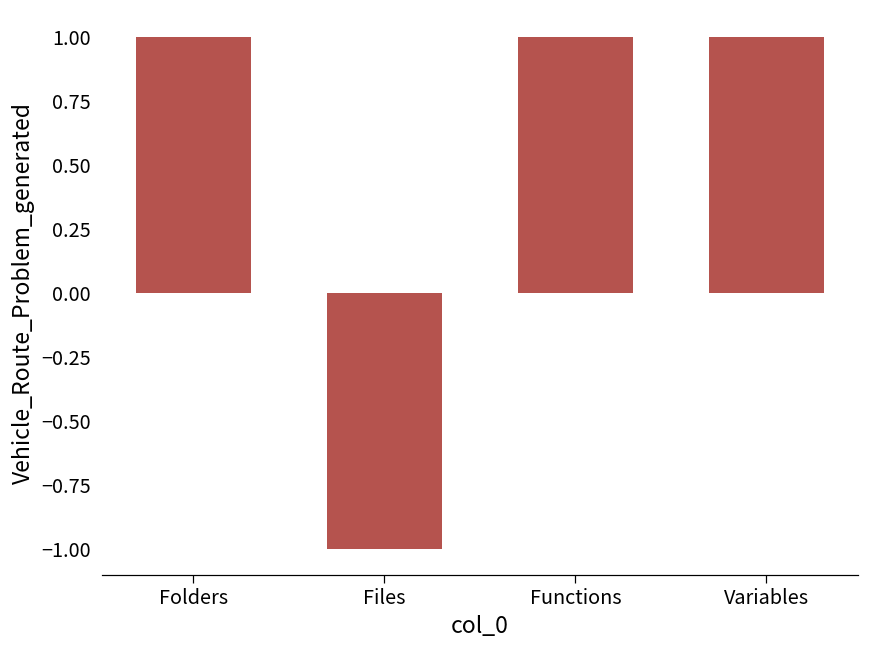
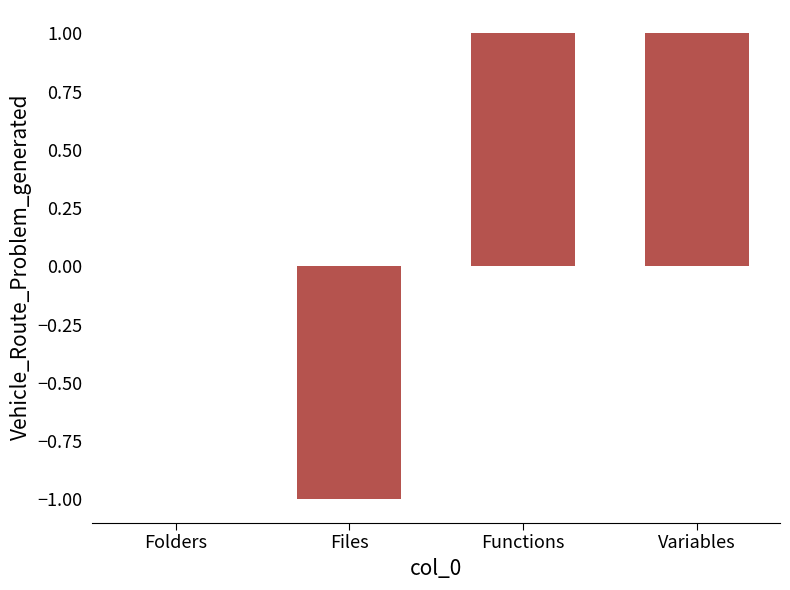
  {
-   "Folders": 1,
+   "Folders": 0,
    "Files": -1,
    "Functions": 1,
    "Variables": 1
  }
